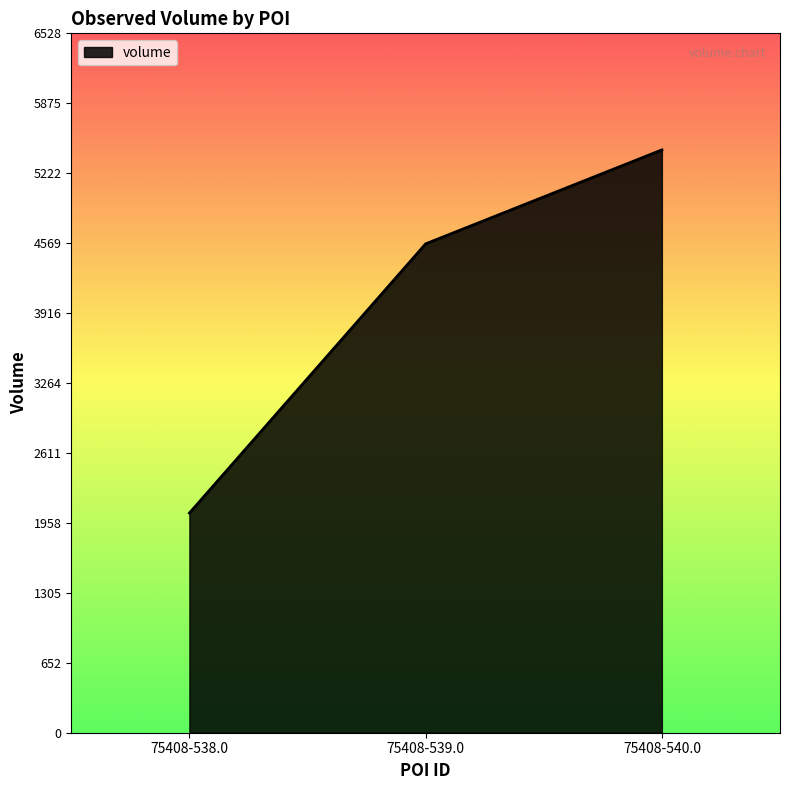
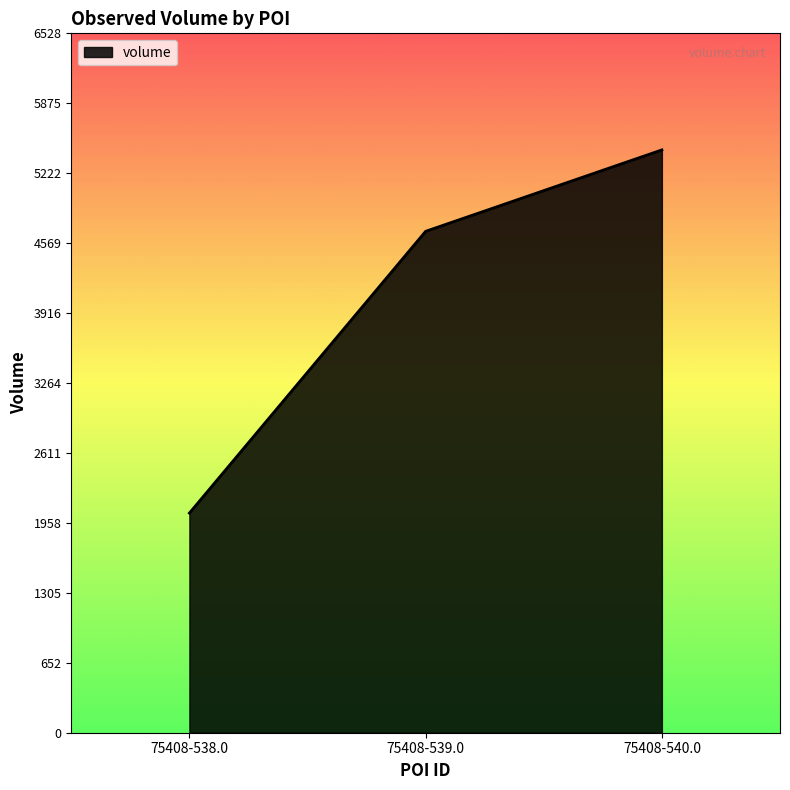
  {
    "75408-538.0": 2050,
-   "75408-539.0": 4560,
+   "75408-539.0": 4680,
    "75408-540.0": 5440
  }
